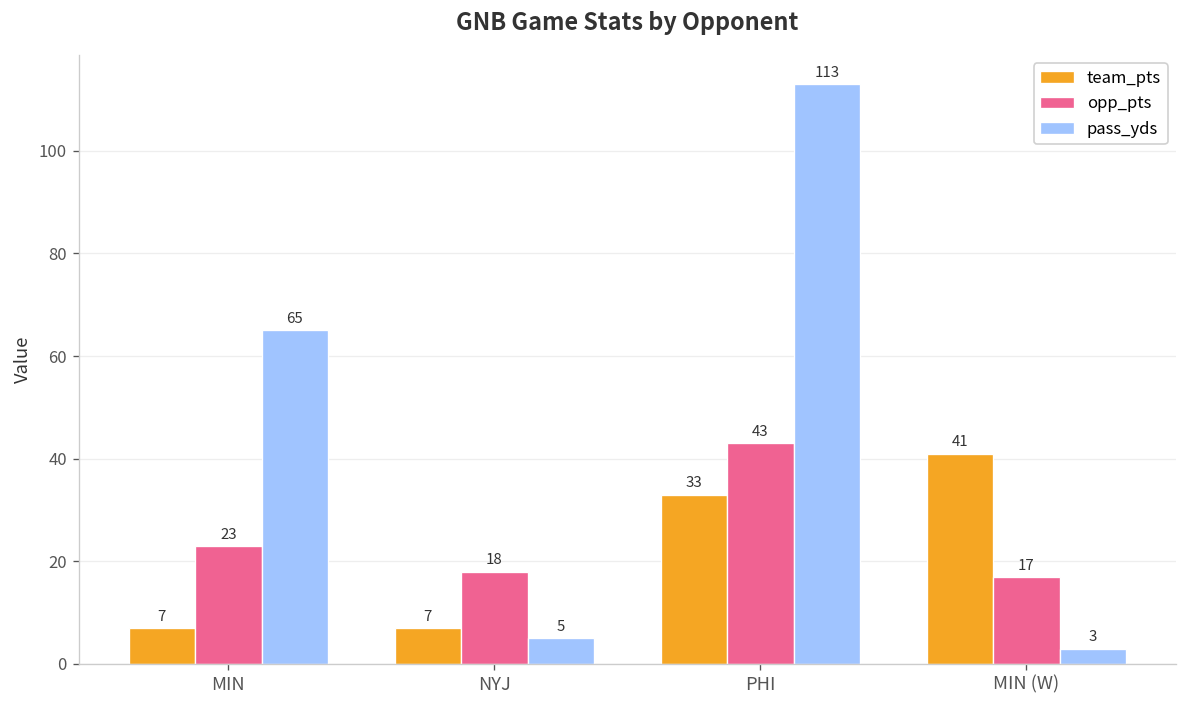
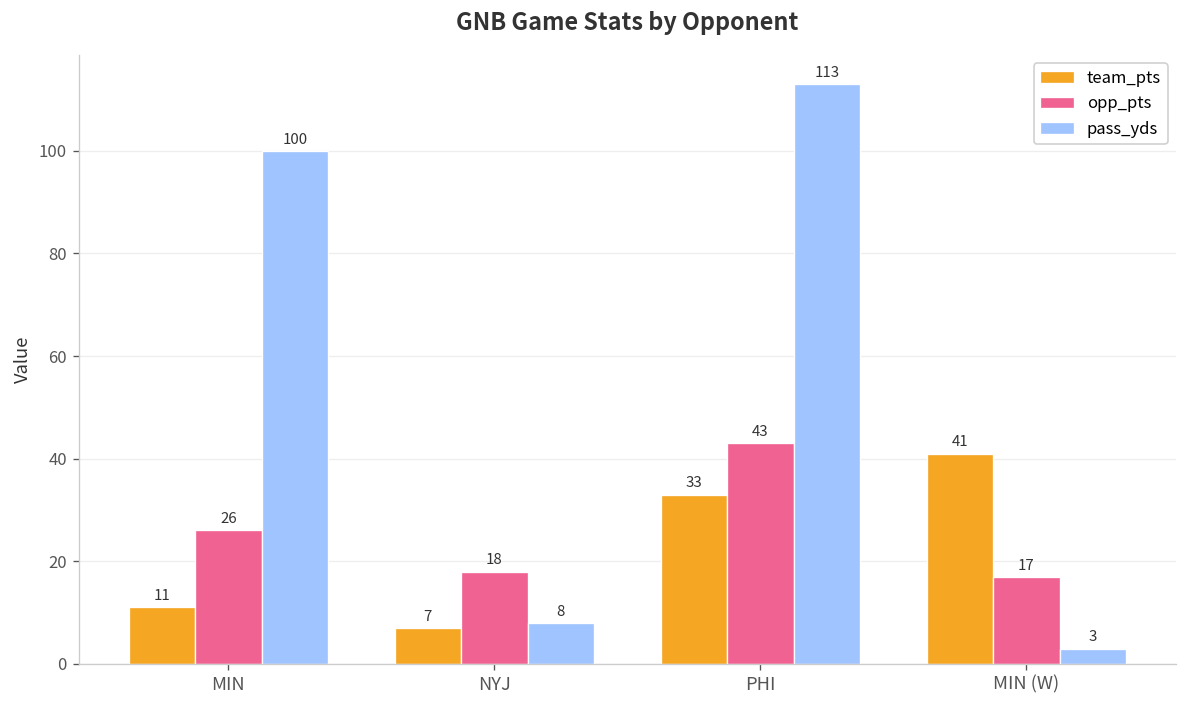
  {
    "team_pts": {
-     "MIN": 7,
+     "MIN": 11,
      "NYJ": 7,
      "PHI": 33,
      "MIN (W)": 41
    },
    "opp_pts": {
-     "MIN": 23,
+     "MIN": 26,
      "NYJ": 18,
      "PHI": 43,
      "MIN (W)": 17
    },
    "pass_yds": {
-     "MIN": 65,
-     "NYJ": 5,
+     "MIN": 100,
+     "NYJ": 8,
      "PHI": 113,
      "MIN (W)": 3
    }
  }
